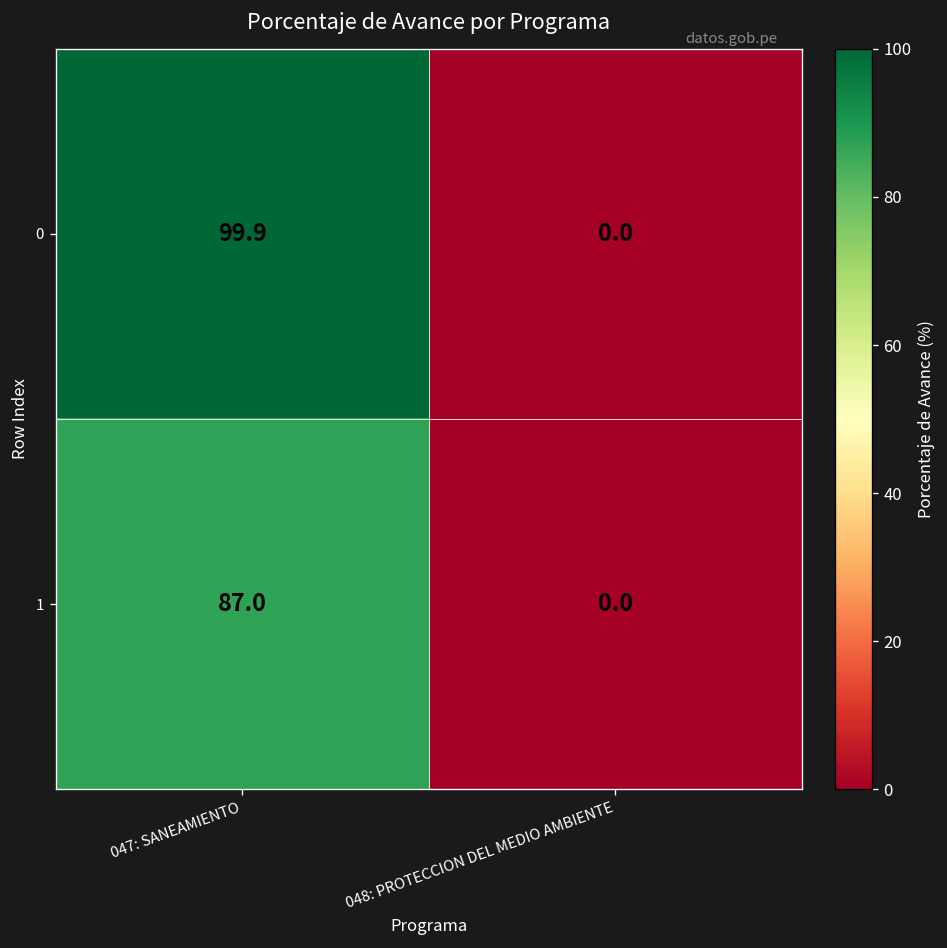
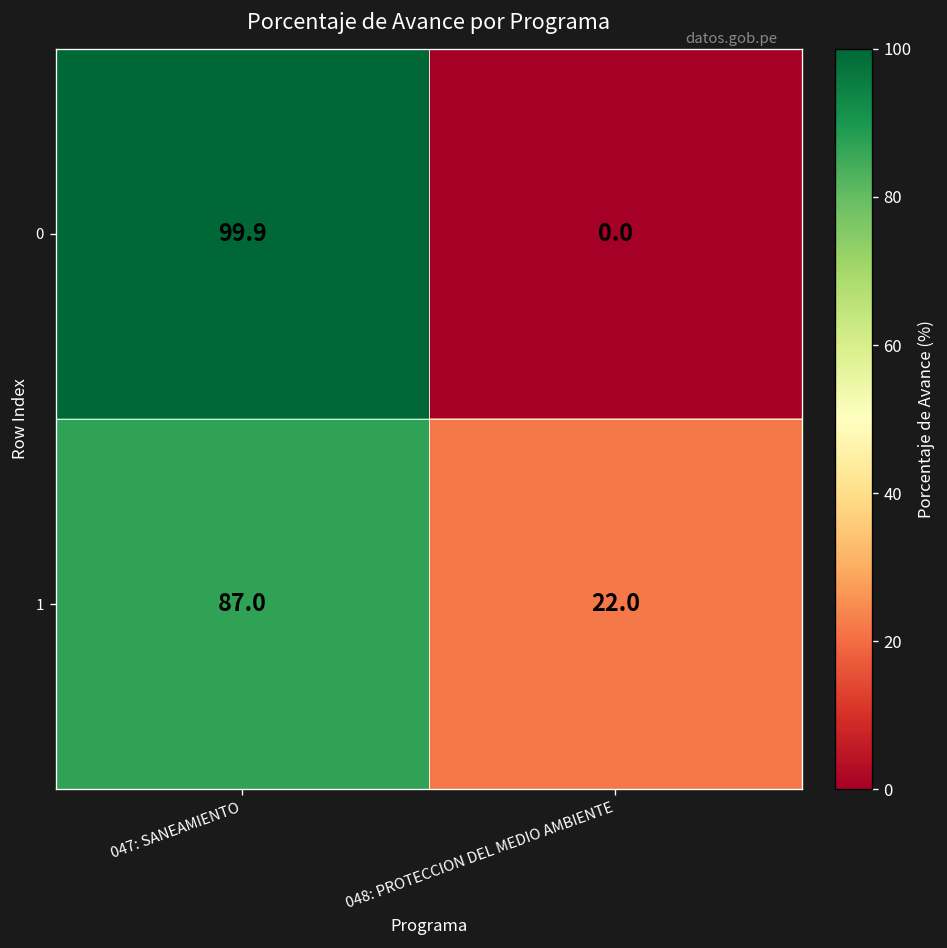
  {
    "0": {
      "047: SANEAMIENTO": 99.9,
      "048: PROTECCION DEL MEDIO AMBIENTE": 0.0
    },
    "1": {
      "047: SANEAMIENTO": 87.0,
-     "048: PROTECCION DEL MEDIO AMBIENTE": 0.0
+     "048: PROTECCION DEL MEDIO AMBIENTE": 22.0
    }
  }
